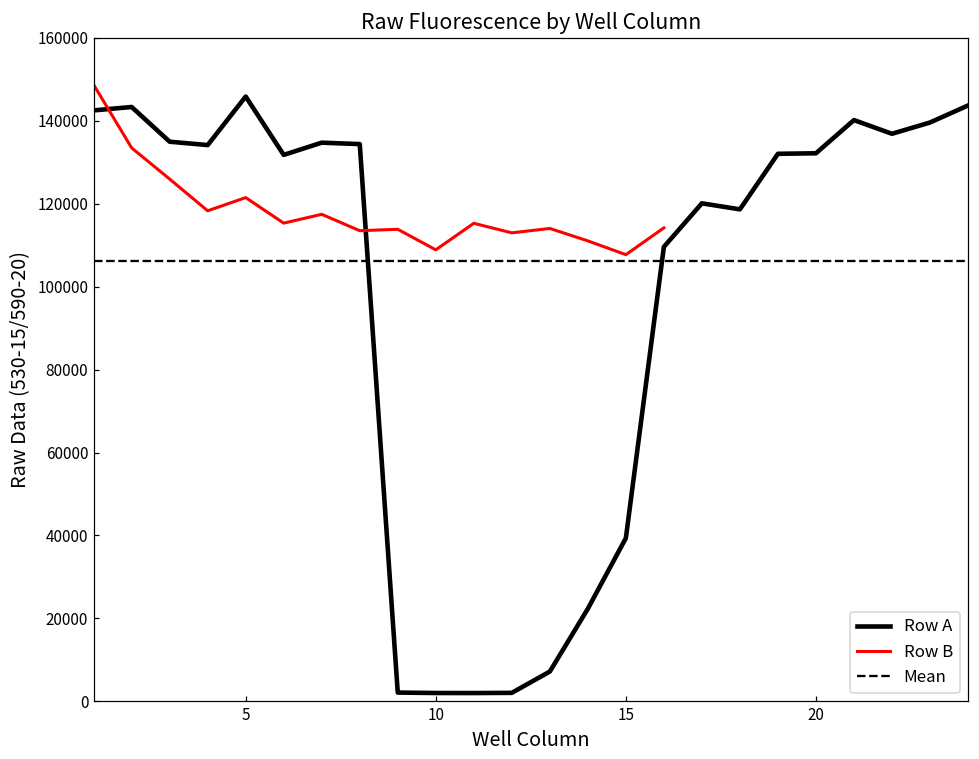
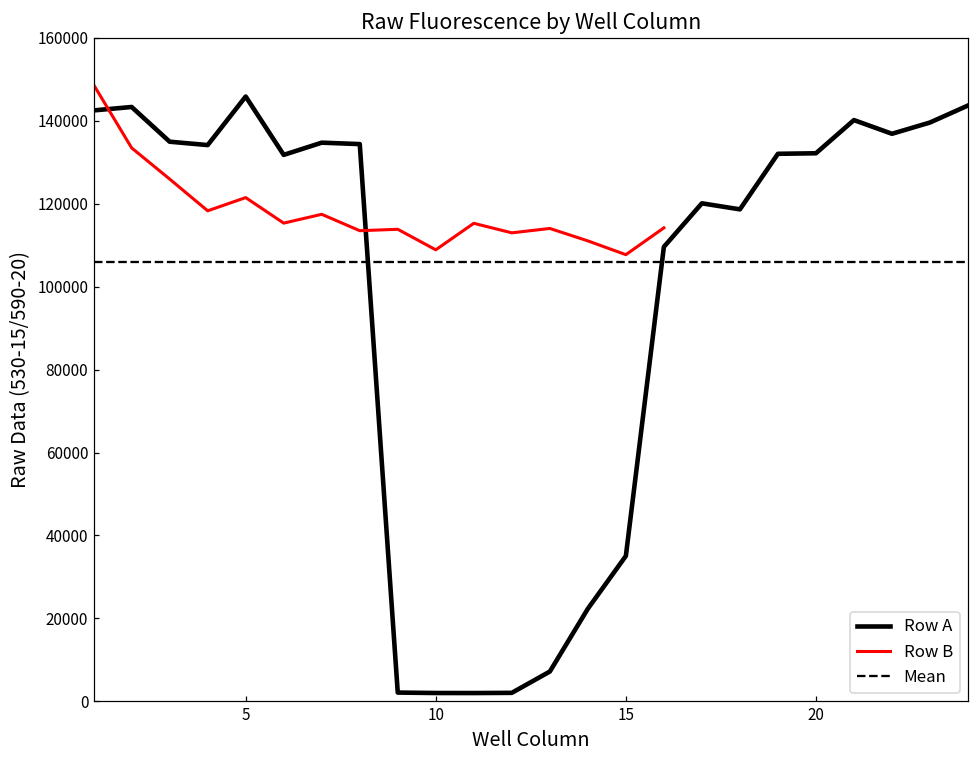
  {
    "Row A": {
      "5": 146000,
      "10": 2000,
-     "15": 39000,
+     "15": 35000,
      "20": 132000
    },
    "Row B": {
      "5": 121000,
      "10": 109000,
      "15": 108000
    }
  }
